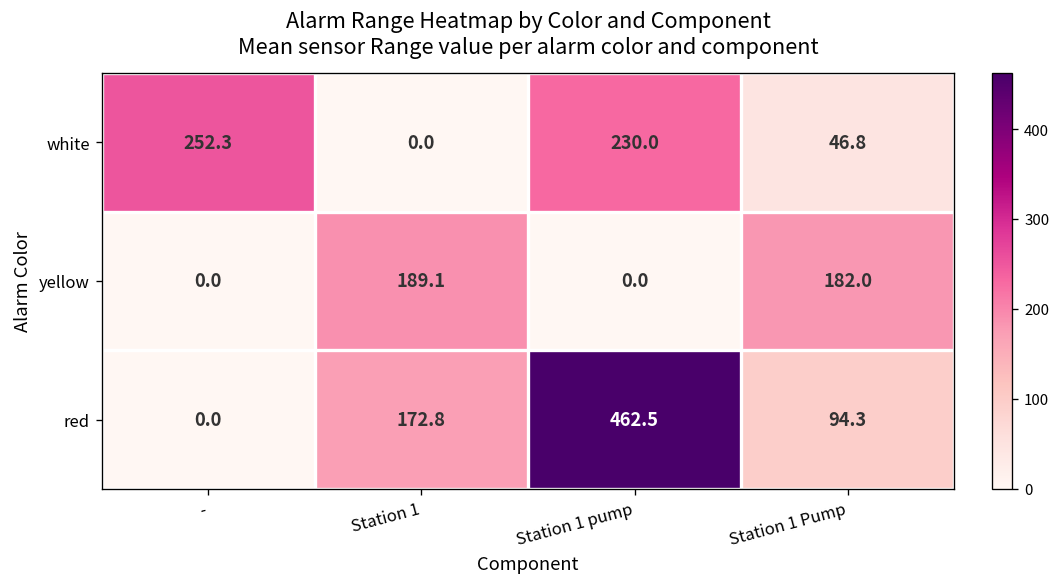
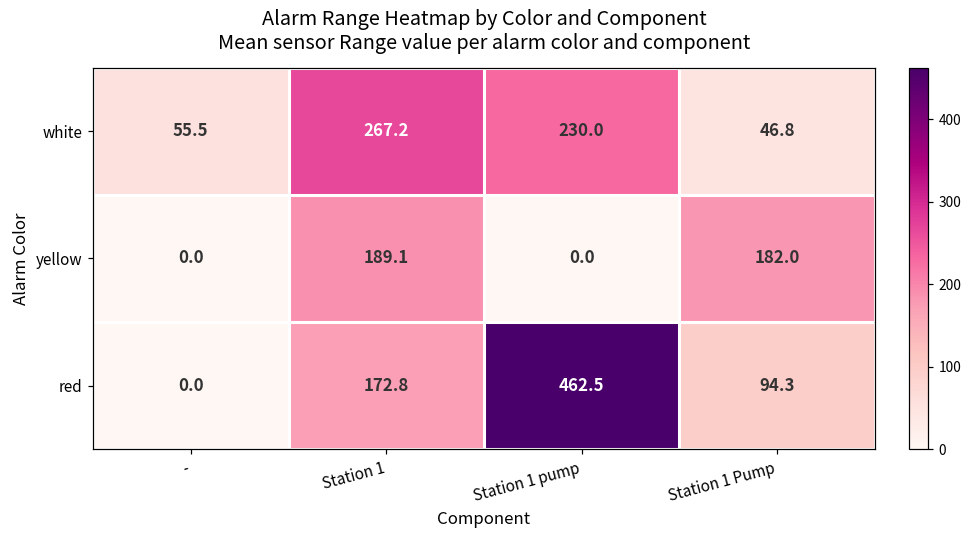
  {
    "white": {
-     "-": 252.3,
-     "Station 1": 0.0,
+     "-": 55.5,
+     "Station 1": 267.2,
      "Station 1 pump": 230.0,
      "Station 1 Pump": 46.8
    },
    "yellow": {
      "-": 0.0,
      "Station 1": 189.1,
      "Station 1 pump": 0.0,
      "Station 1 Pump": 182.0
    },
    "red": {
      "-": 0.0,
      "Station 1": 172.8,
      "Station 1 pump": 462.5,
      "Station 1 Pump": 94.3
    }
  }
